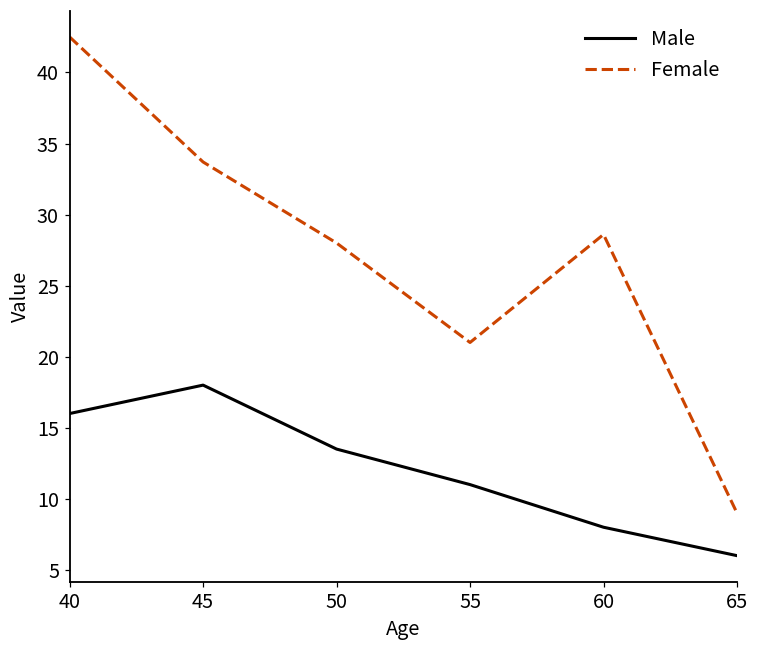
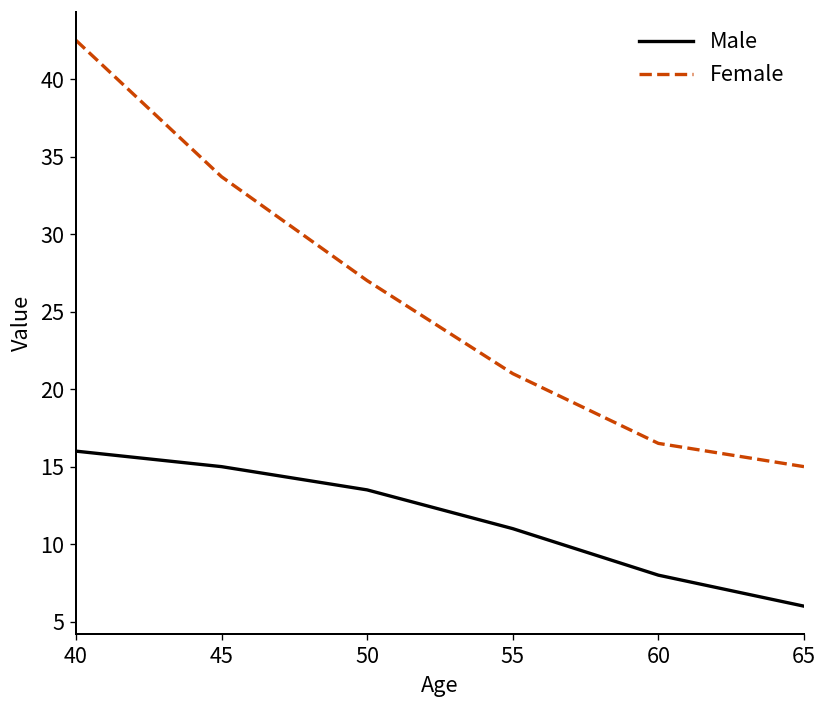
  {
    "Male": {
      "40": 16,
-     "45": 18,
+     "45": 15,
      "50": 13.5,
      "55": 11,
      "60": 8,
      "65": 6
    },
    "Female": {
      "40": 42.5,
      "45": 33.7,
-     "50": 28,
+     "50": 27,
      "55": 21.0,
-     "60": 28.6,
-     "65": 9
+     "60": 16.5,
+     "65": 15
    }
  }
